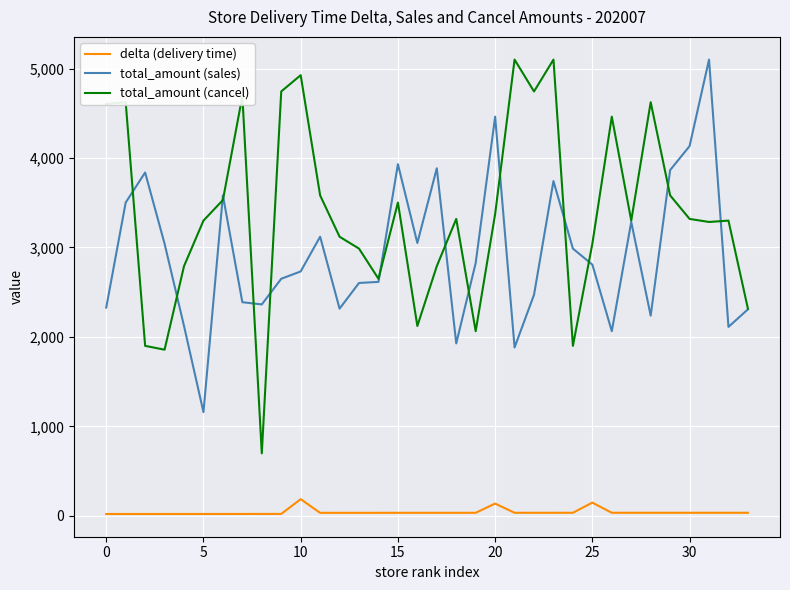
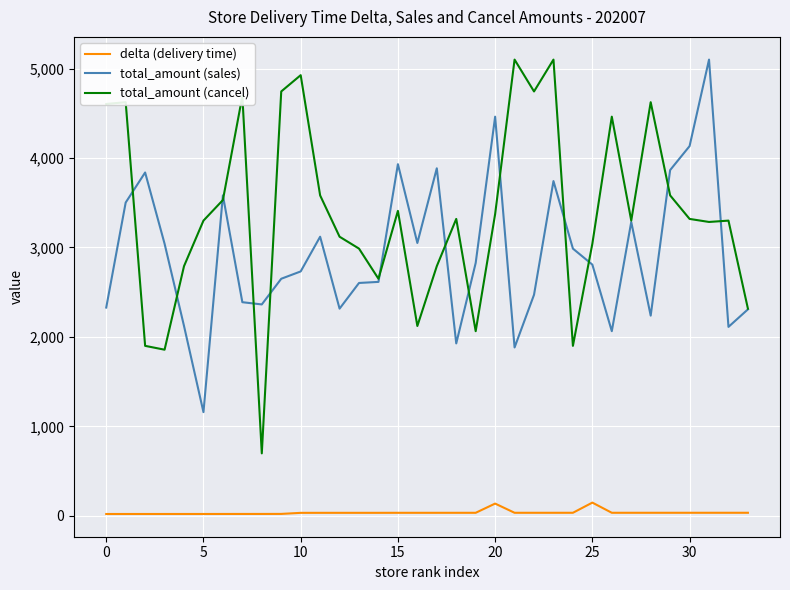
  {
    "delta (delivery time)": {
      "0": "0",
      "5": "0",
-     "10": "200",
+     "10": "0",
      "15": "0",
      "20": "100",
      "25": "100",
      "30": "0"
    },
    "total_amount (sales)": {
      "0": "2,300",
      "5": "1,200",
      "10": "2,700",
      "15": "3,900",
      "20": "4,500",
      "25": "2,800",
      "30": "4,100"
    },
    "total_amount (cancel)": {
      "5": "3,300",
      "10": "4,900",
-     "15": "3,500",
+     "15": "3,400",
      "20": "3,400",
      "25": "3,000",
      "30": "3,300"
    }
  }
